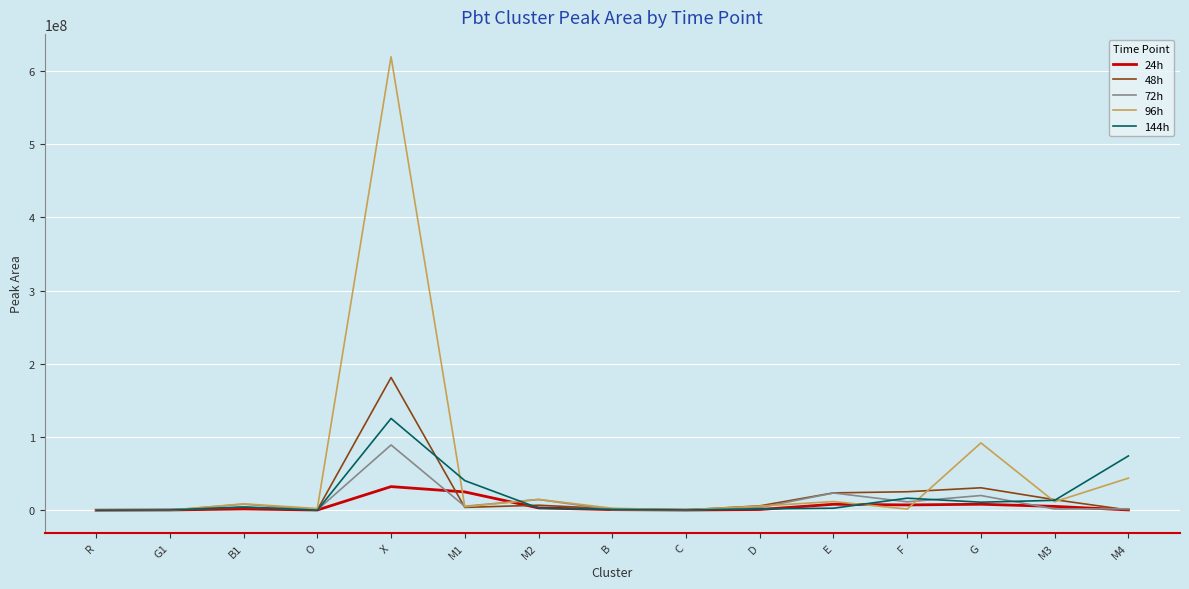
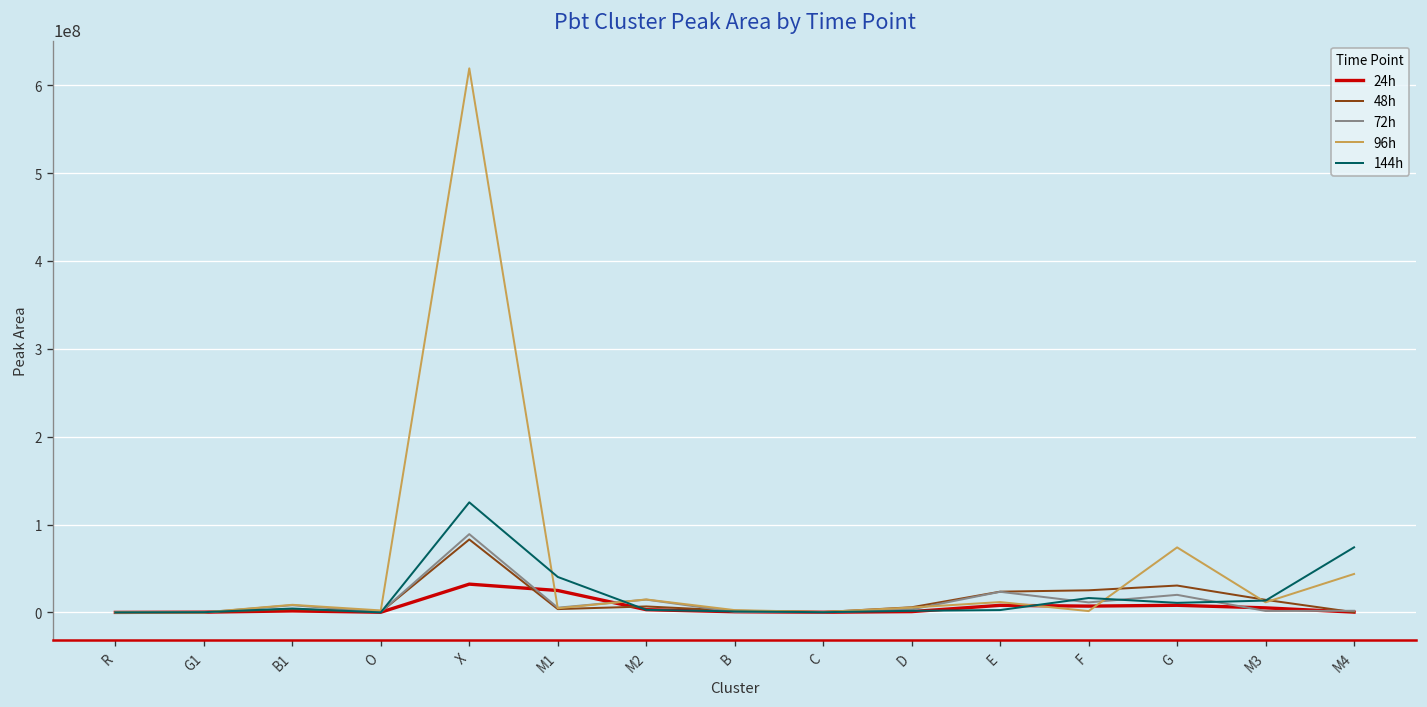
  {
    "24h": {
      "X": 30000000,
      "M1": 20000000,
      "E": 10000000,
      "F": 10000000,
      "M3": 10000000
    },
    "48h": {
-     "X": 180000000,
+     "X": 80000000,
      "M2": 10000000,
      "F": 30000000,
      "G": 30000000
    },
    "72h": {
      "X": 90000000,
      "F": 10000000,
      "G": 20000000,
      "M3": 0
    },
    "96h": {
      "X": 620000000,
      "E": 10000000,
      "F": 0,
-     "G": 90000000,
+     "G": 70000000,
      "M4": 40000000
    },
    "144h": {
      "X": 130000000,
      "M1": 40000000,
      "E": 0,
      "F": 20000000,
      "M4": 70000000
    }
  }
